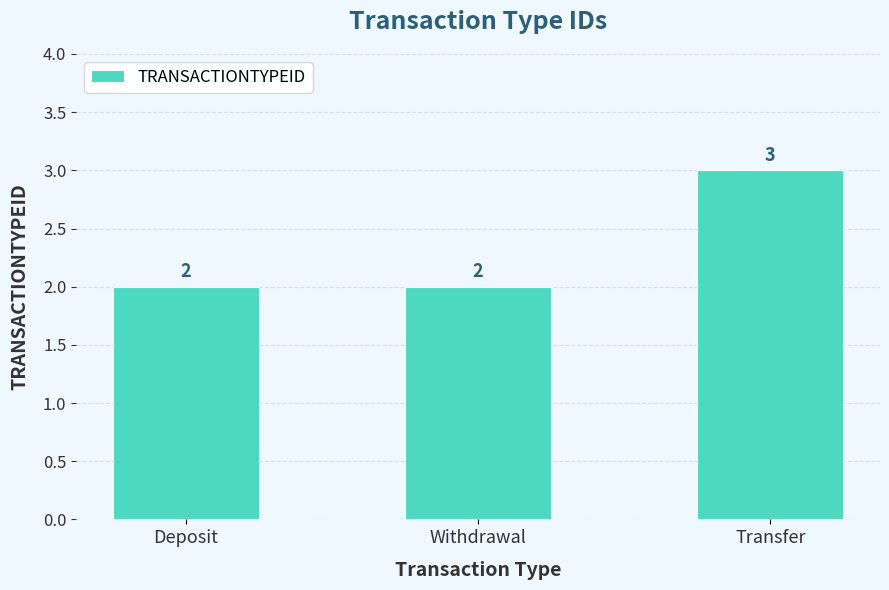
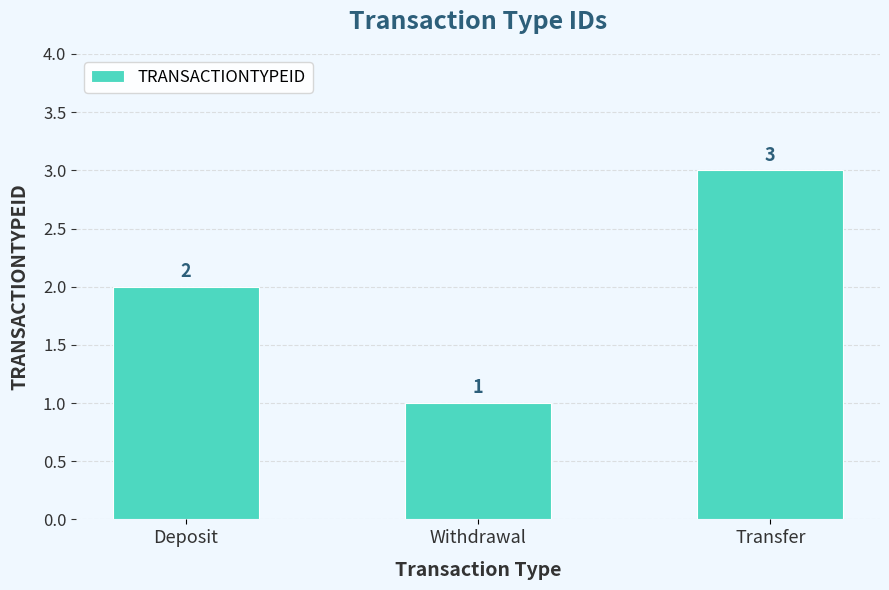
  {
    "Deposit": 2,
-   "Withdrawal": 2,
+   "Withdrawal": 1,
    "Transfer": 3
  }
